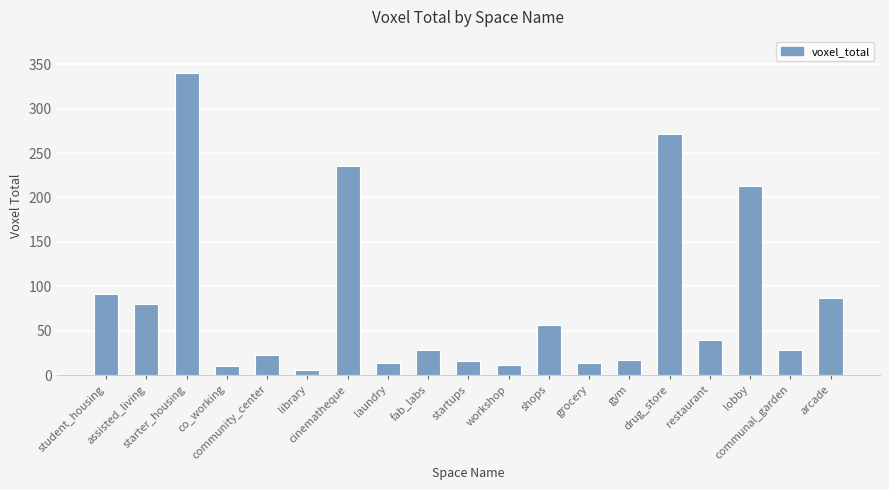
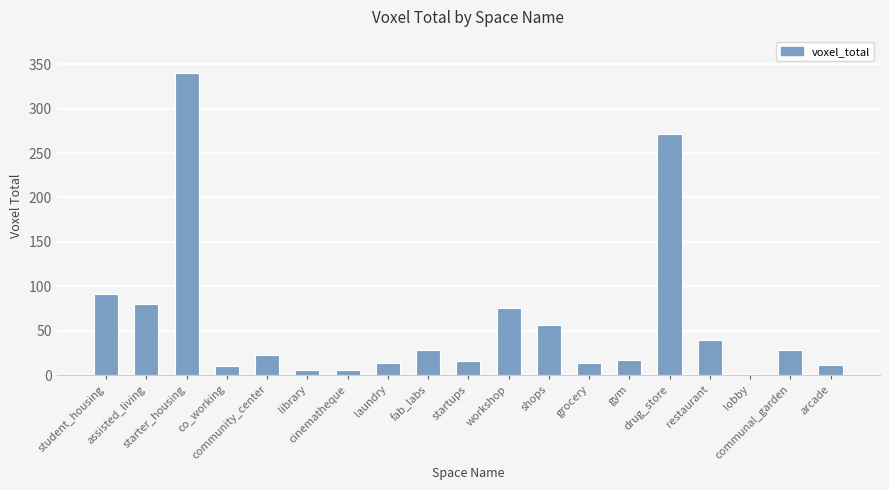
  {
    "student_housing": 90,
    "assisted_living": 80,
    "starter_housing": 340,
    "co_working": 10,
    "community_center": 20,
    "library": 10,
-   "cinematheque": 240,
+   "cinematheque": 10,
    "laundry": 10,
    "fab_labs": 30,
    "startups": 20,
-   "workshop": 10,
+   "workshop": 80,
    "shops": 60,
    "grocery": 10,
    "gym": 20,
    "drug_store": 270,
    "restaurant": 40,
-   "lobby": 210,
+   "lobby": 0,
    "communal_garden": 30,
-   "arcade": 90
+   "arcade": 10
  }
